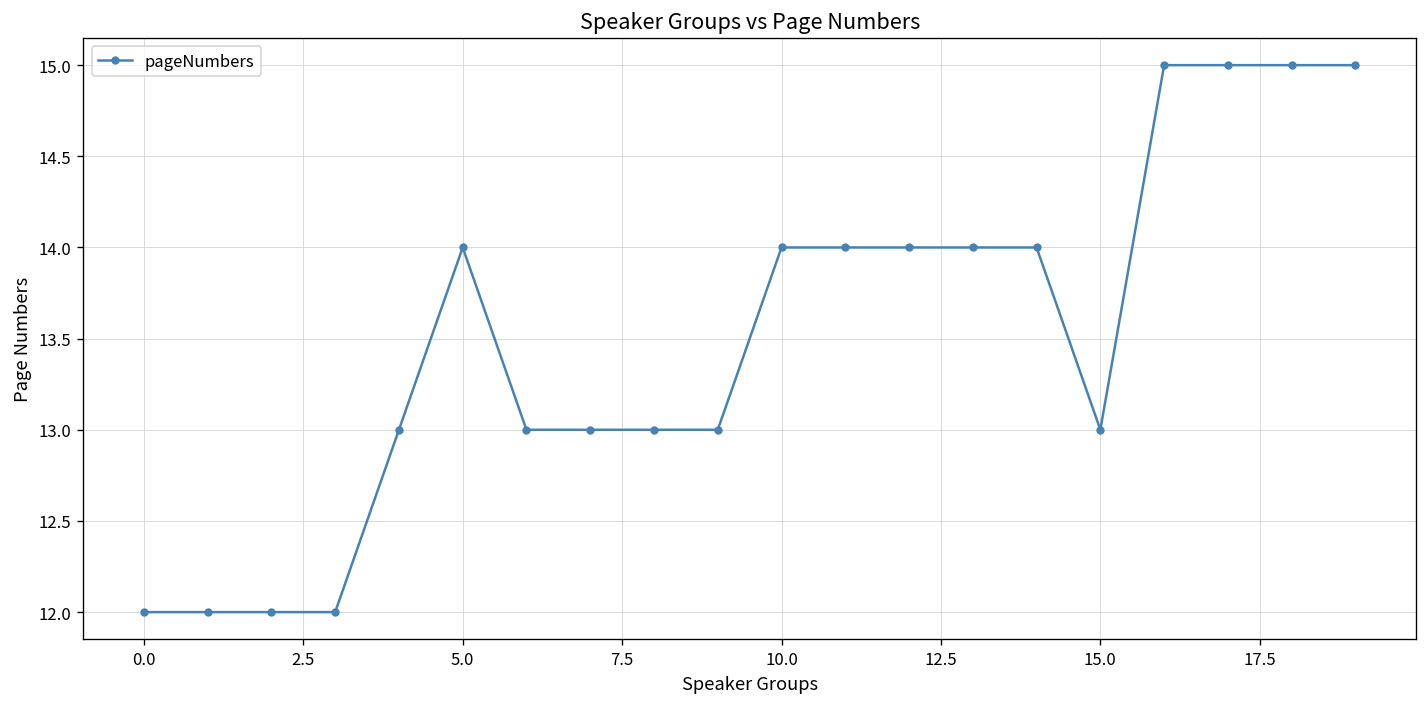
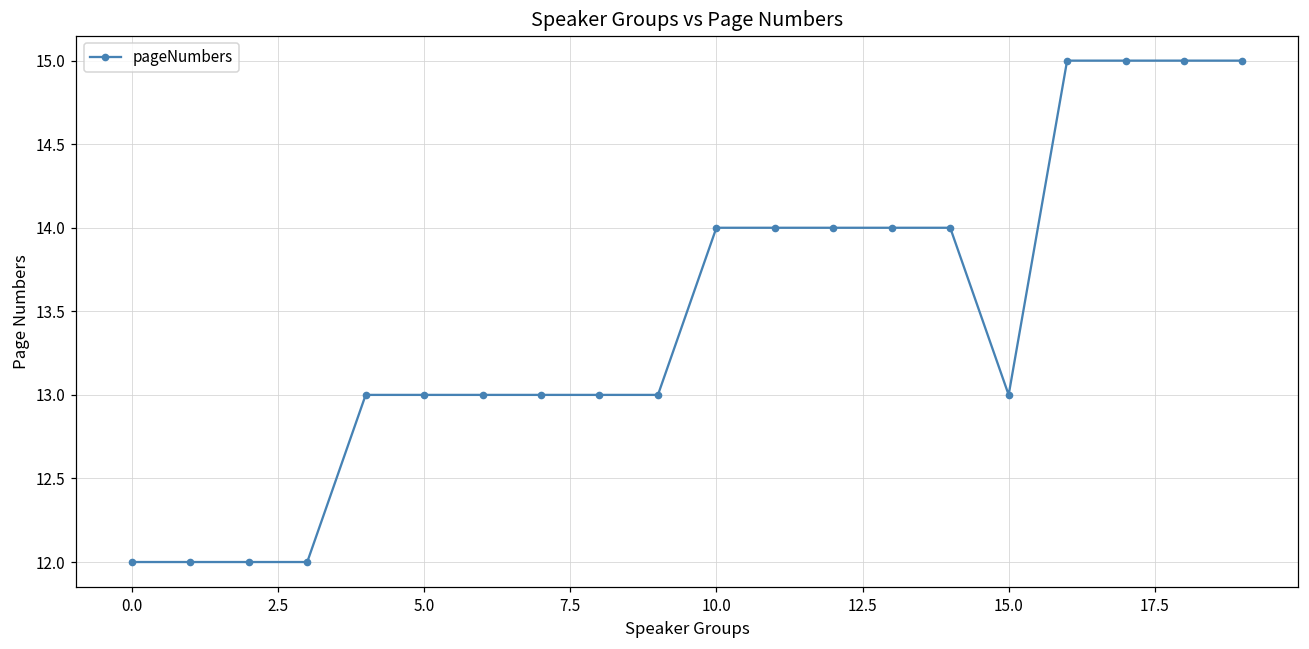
  {
    "0.0": 12,
-   "5.0": 14,
+   "5.0": 13,
    "10.0": 14,
    "15.0": 13
  }
